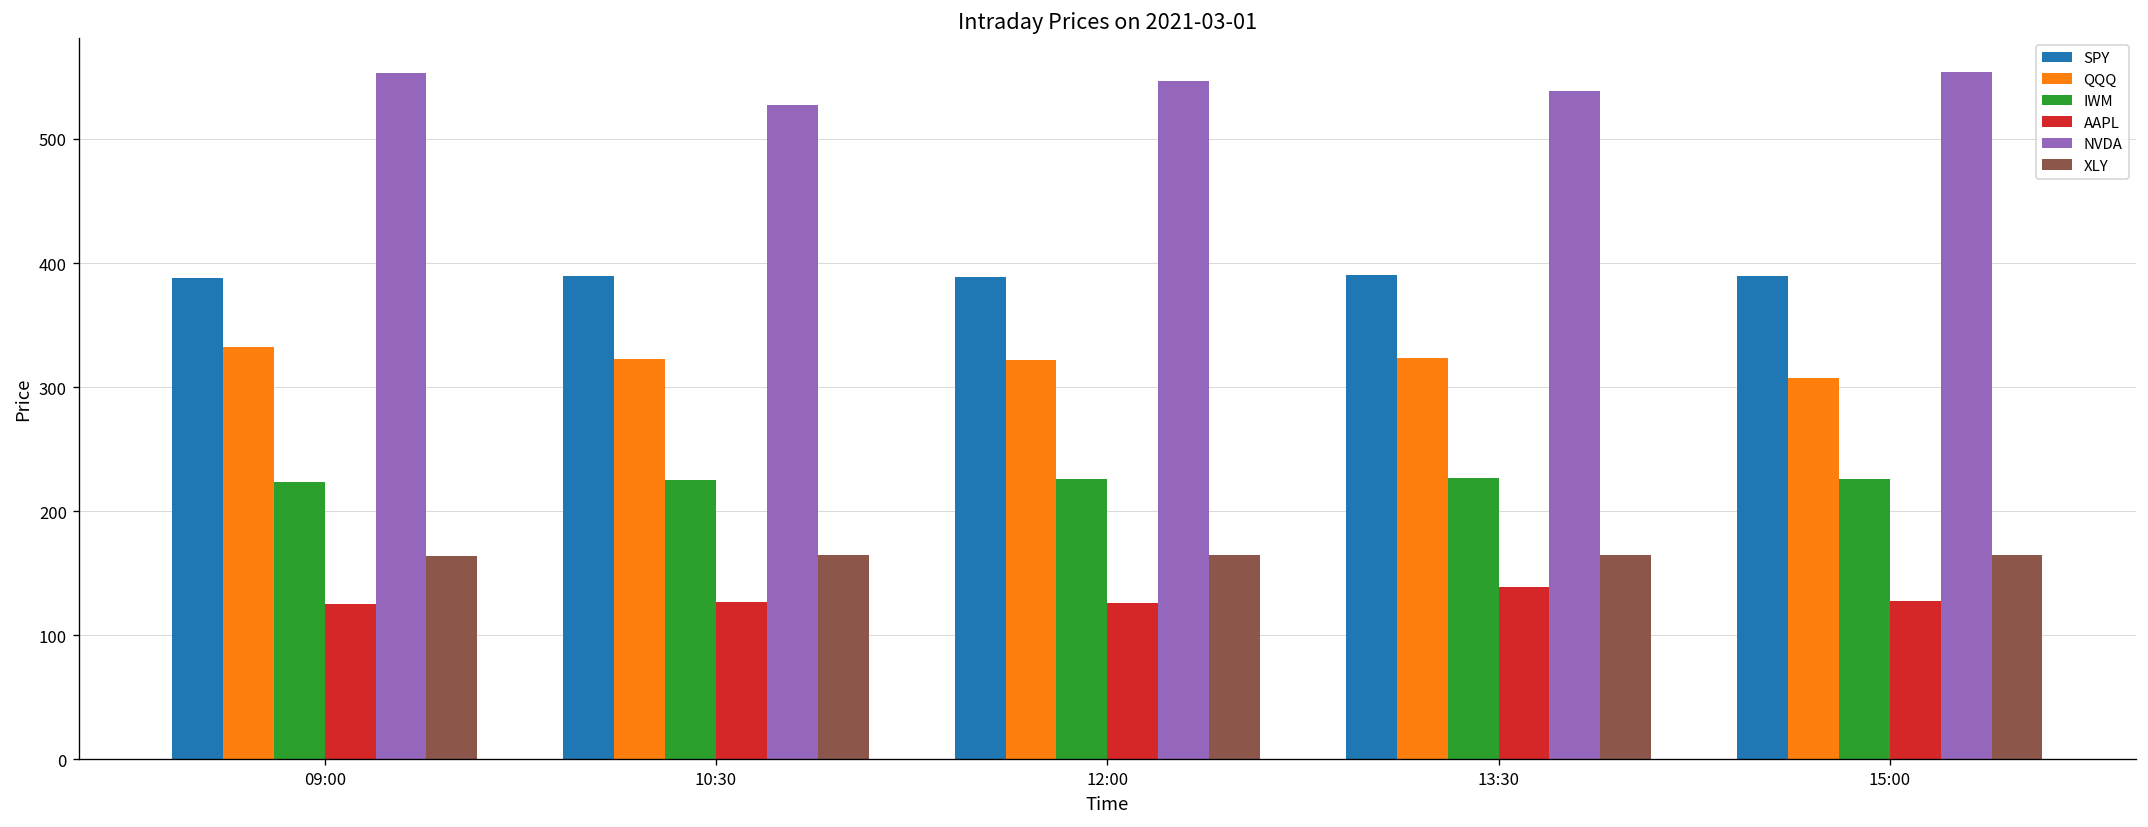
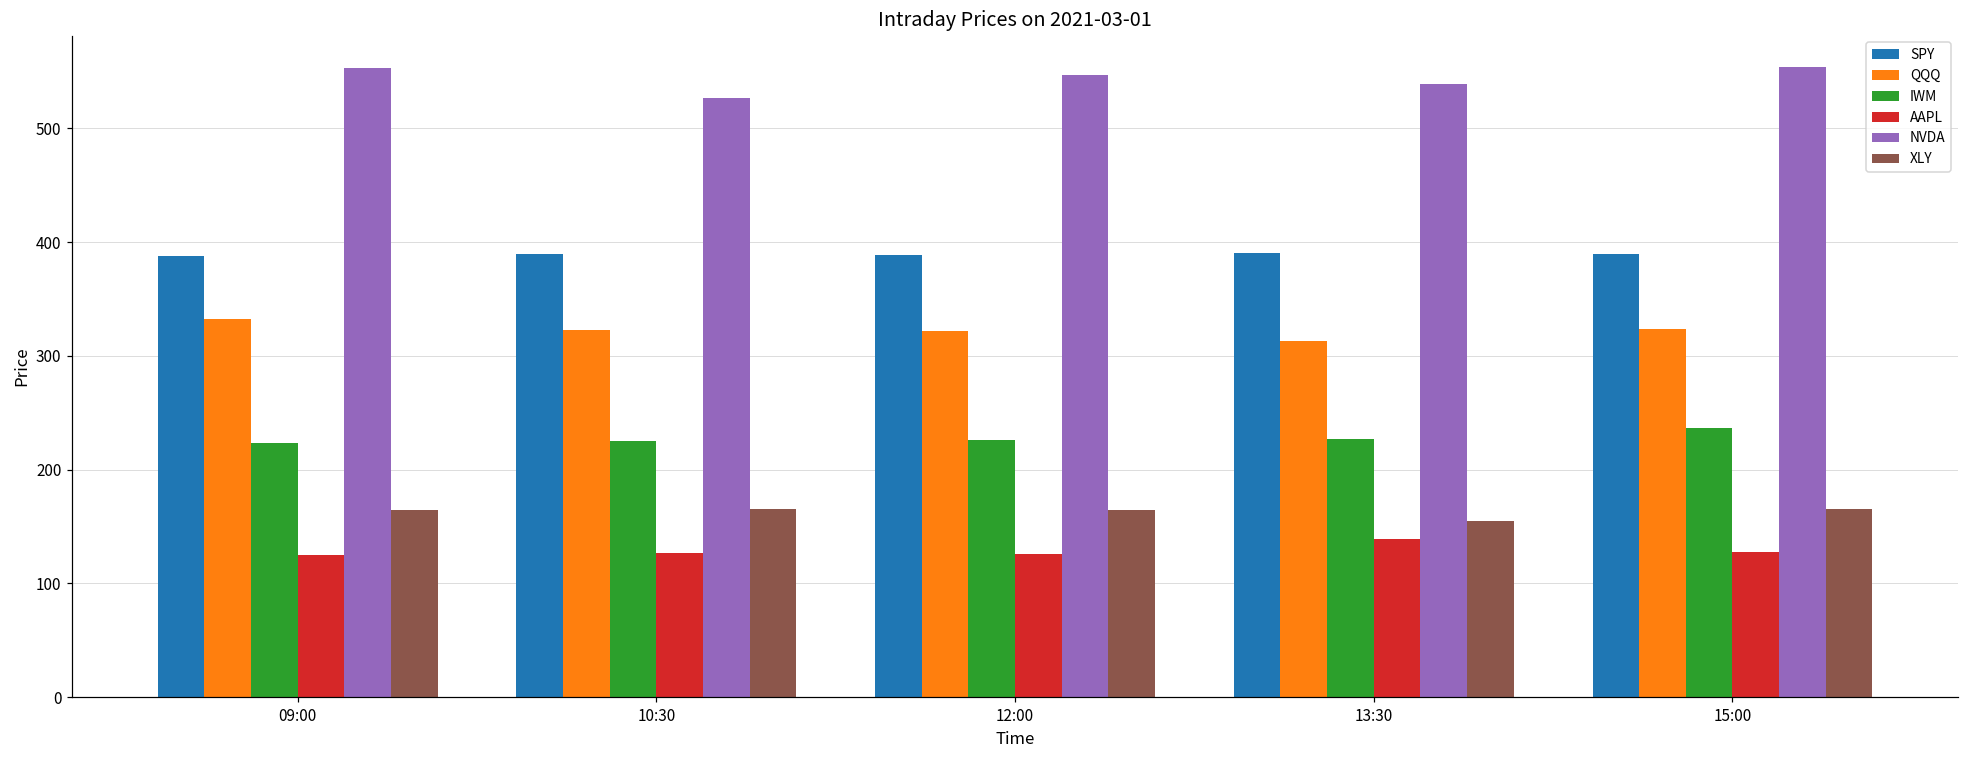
  {
    "SPY": {
      "09:00": 388,
      "10:30": 389,
      "12:00": 389,
      "13:30": 391,
      "15:00": 390
    },
    "QQQ": {
      "09:00": 332,
      "10:30": 322,
      "12:00": 322,
-     "13:30": 324,
-     "15:00": 308
+     "13:30": 313,
+     "15:00": 324
    },
    "IWM": {
      "09:00": 224,
      "10:30": 225,
      "12:00": 226,
      "13:30": 226,
-     "15:00": 226
+     "15:00": 237
    },
    "AAPL": {
      "09:00": 125,
      "10:30": 126,
      "12:00": 126,
      "13:30": 139,
      "15:00": 128
    },
    "NVDA": {
      "09:00": 553,
      "10:30": 527,
      "12:00": 547,
      "13:30": 539,
      "15:00": 554
    },
    "XLY": {
      "09:00": 164,
      "10:30": 165,
      "12:00": 164,
-     "13:30": 165,
+     "13:30": 155,
      "15:00": 165
    }
  }
